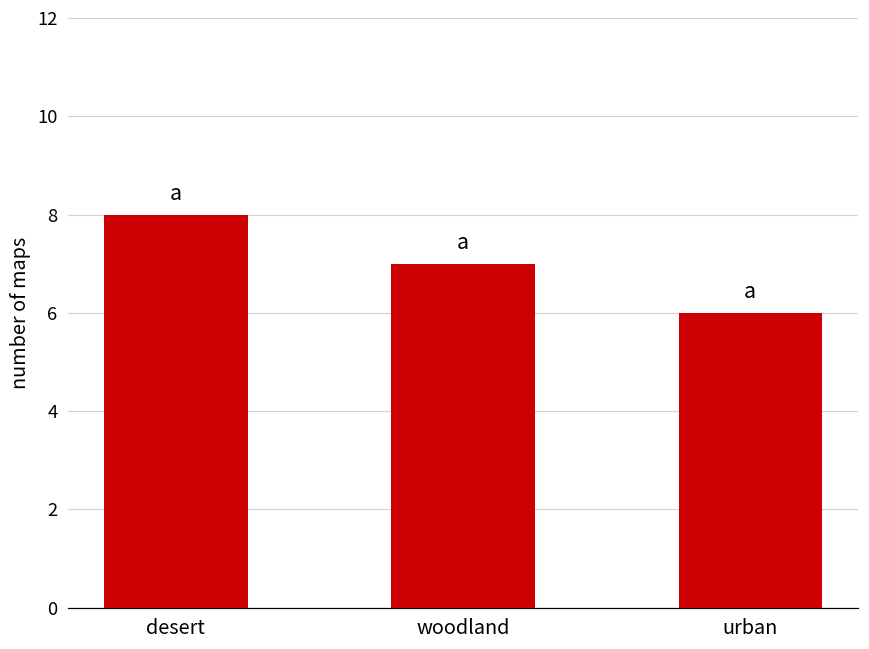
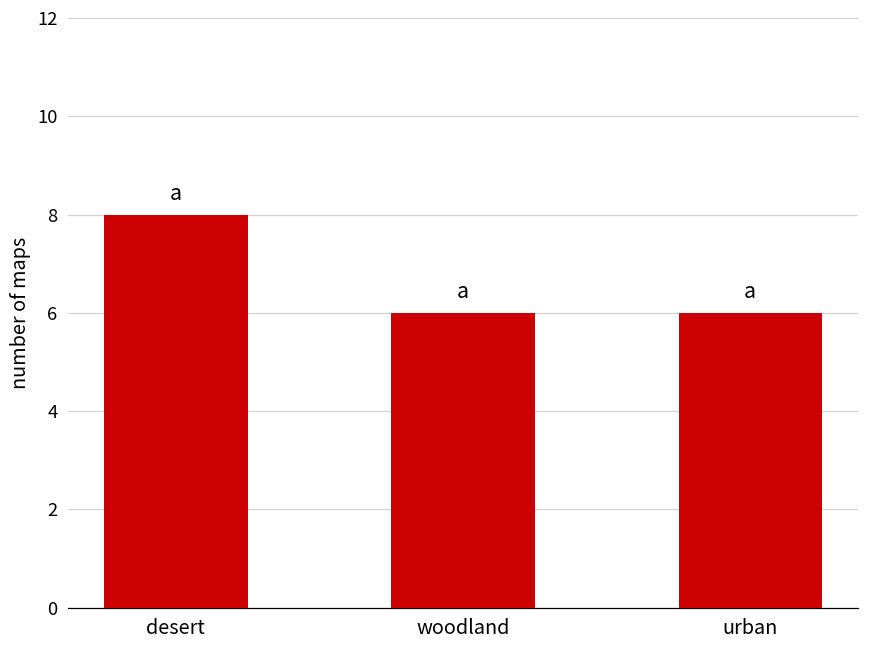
  {
    "desert": 8,
-   "woodland": 7,
+   "woodland": 6,
    "urban": 6
  }
